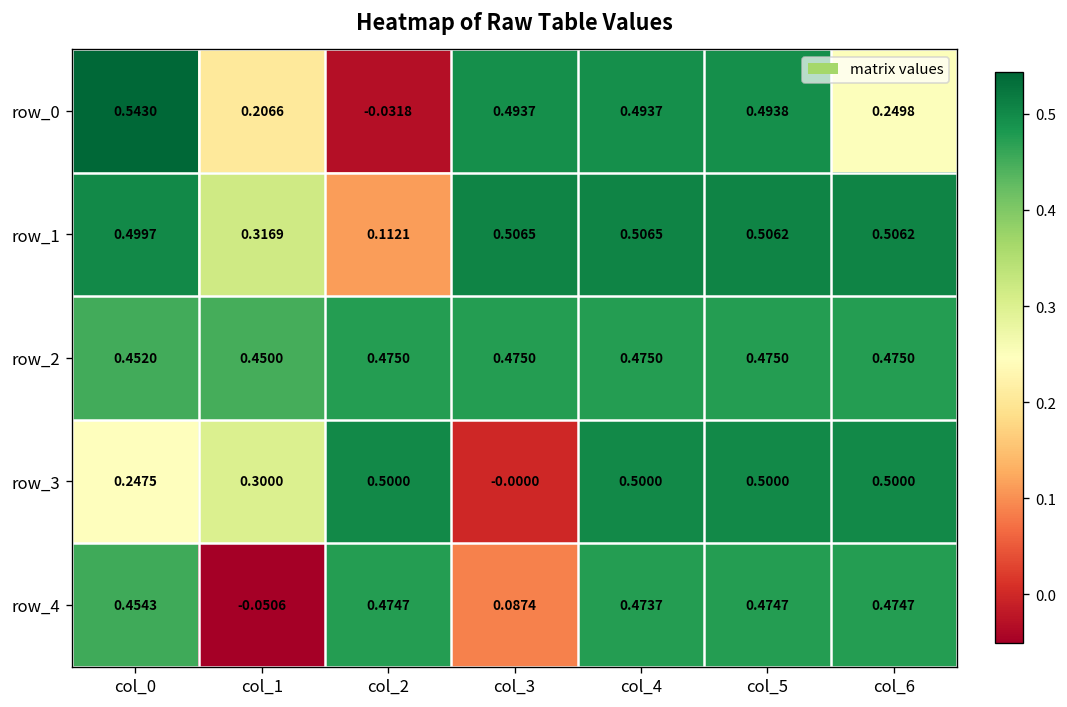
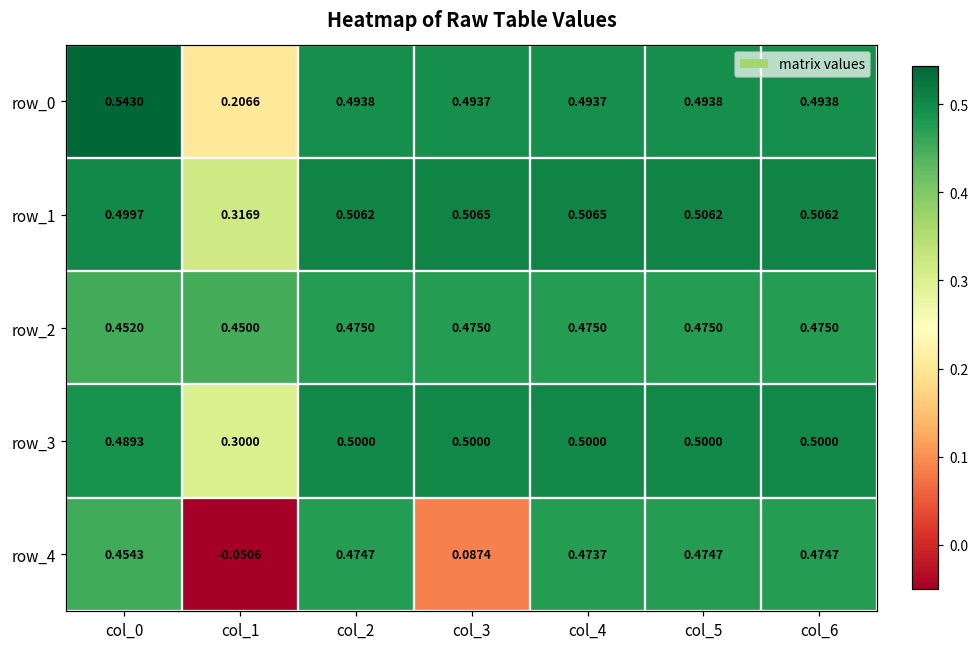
  {
    "row_0": {
      "col_0": 0.5430,
      "col_1": 0.2066,
-     "col_2": -0.0318,
+     "col_2": 0.4938,
      "col_3": 0.4937,
      "col_4": 0.4937,
      "col_5": 0.4938,
-     "col_6": 0.2498
+     "col_6": 0.4938
    },
    "row_1": {
      "col_0": 0.4997,
      "col_1": 0.3169,
-     "col_2": 0.1121,
+     "col_2": 0.5062,
      "col_3": 0.5065,
      "col_4": 0.5065,
      "col_5": 0.5062,
      "col_6": 0.5062
    },
    "row_2": {
      "col_0": 0.4520,
      "col_1": 0.4500,
      "col_2": 0.4750,
      "col_3": 0.4750,
      "col_4": 0.4750,
      "col_5": 0.4750,
      "col_6": 0.4750
    },
    "row_3": {
-     "col_0": 0.2475,
+     "col_0": 0.4893,
      "col_1": 0.3000,
      "col_2": 0.5000,
-     "col_3": -0.0000,
+     "col_3": 0.5000,
      "col_4": 0.5000,
      "col_5": 0.5000,
      "col_6": 0.5000
    },
    "row_4": {
      "col_0": 0.4543,
      "col_1": -0.0506,
      "col_2": 0.4747,
      "col_3": 0.0874,
      "col_4": 0.4737,
      "col_5": 0.4747,
      "col_6": 0.4747
    }
  }
